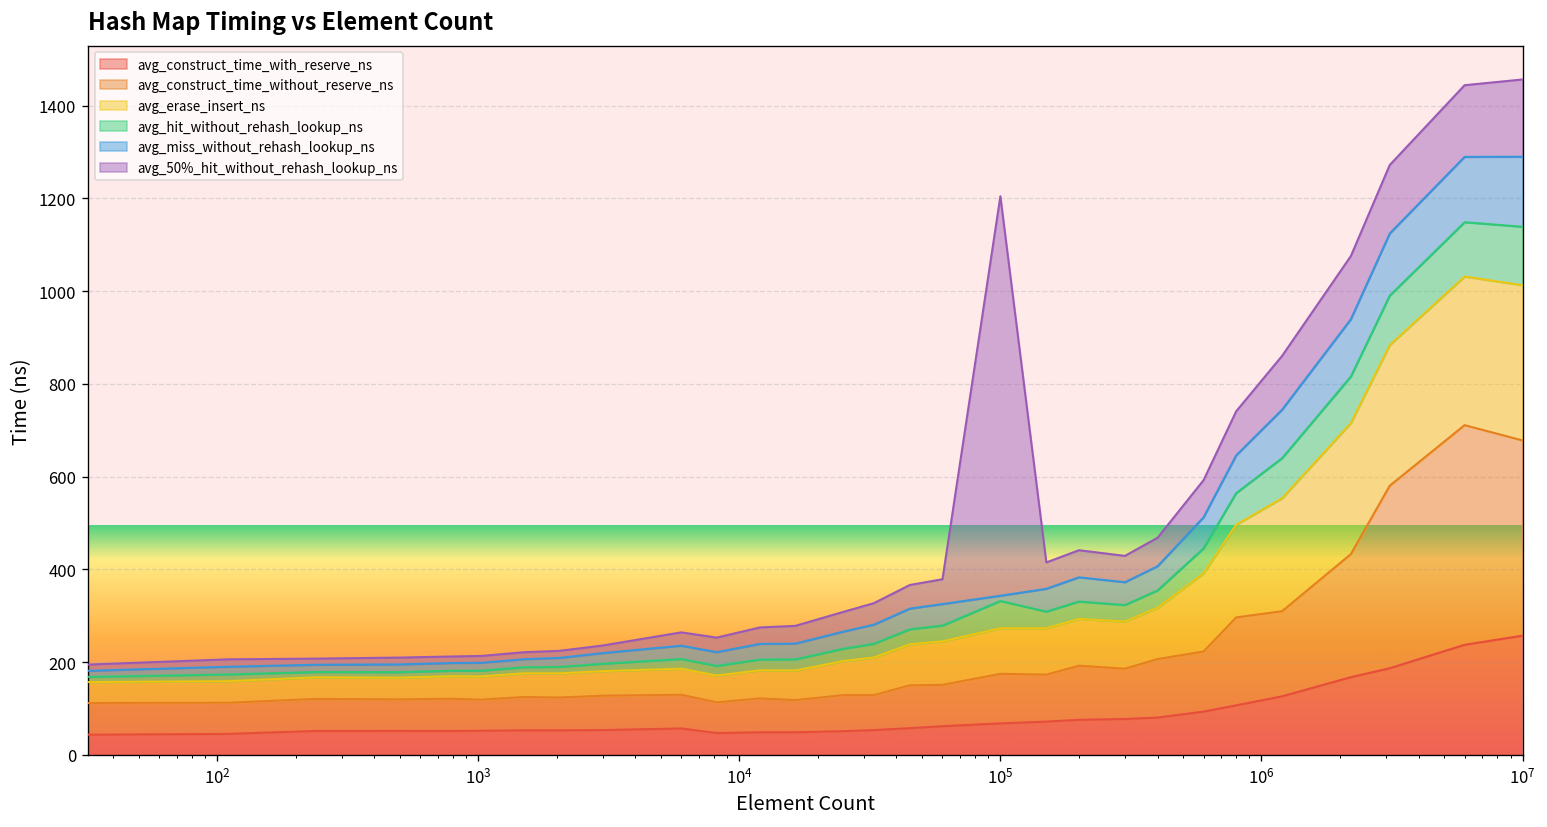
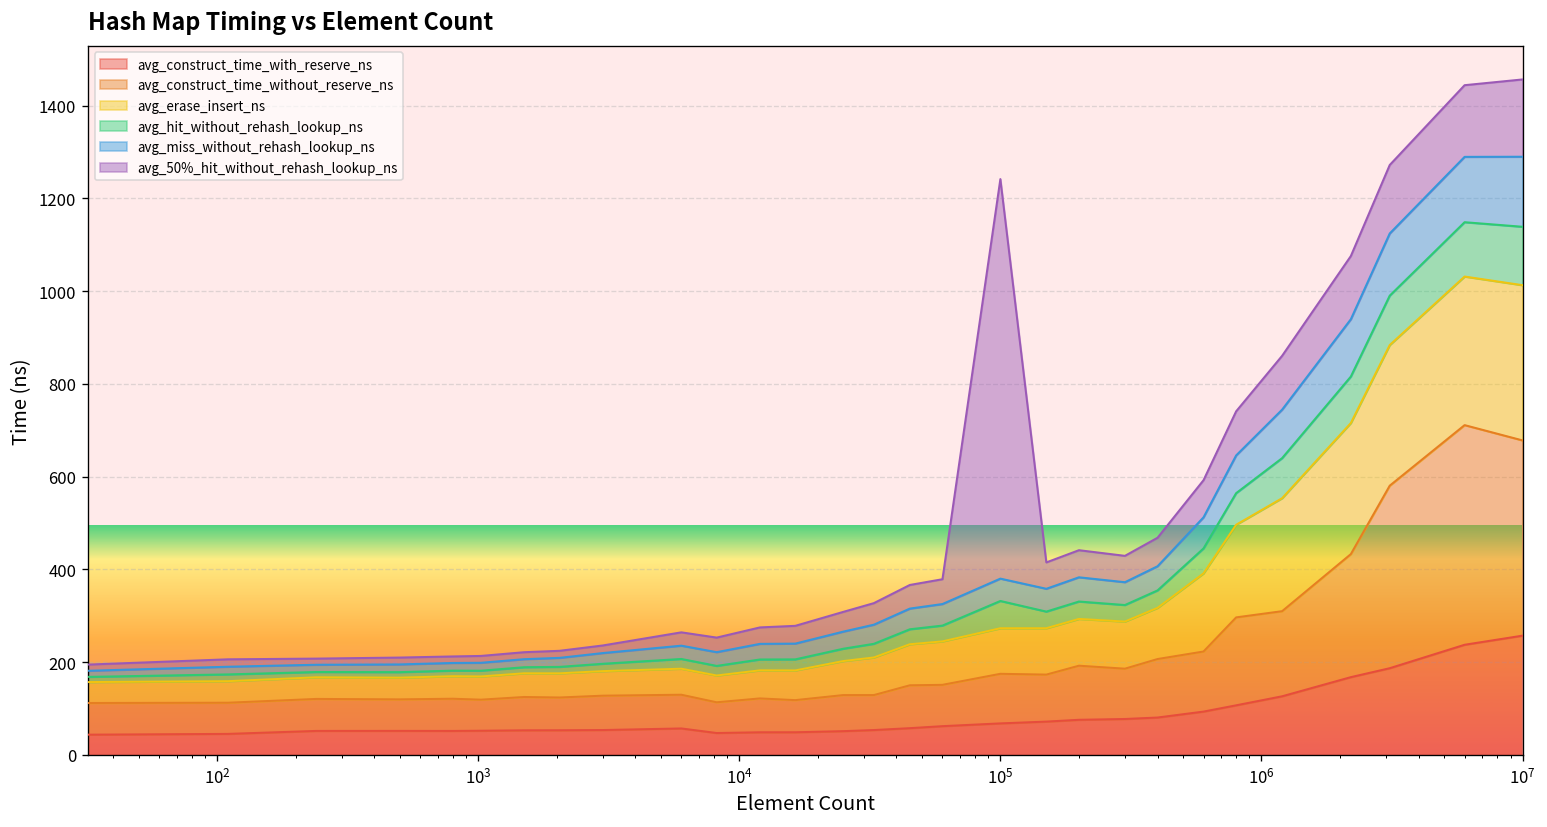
  {
    "avg_hit_without_rehash_lookup_ns": {
      "10^5": 60,
      "10^7": 130
    },
    "avg_miss_without_rehash_lookup_ns": {
-     "10^5": 10,
+     "10^5": 50,
      "10^7": 150
    },
    "avg_50%_hit_without_rehash_lookup_ns": {
      "10^5": 860,
      "10^7": 170
    }
  }
